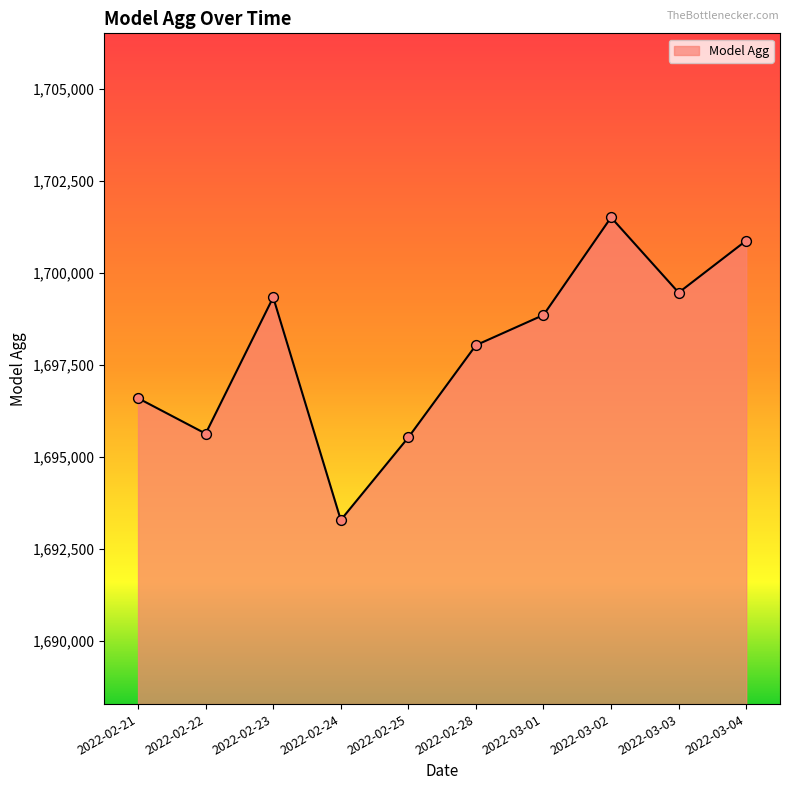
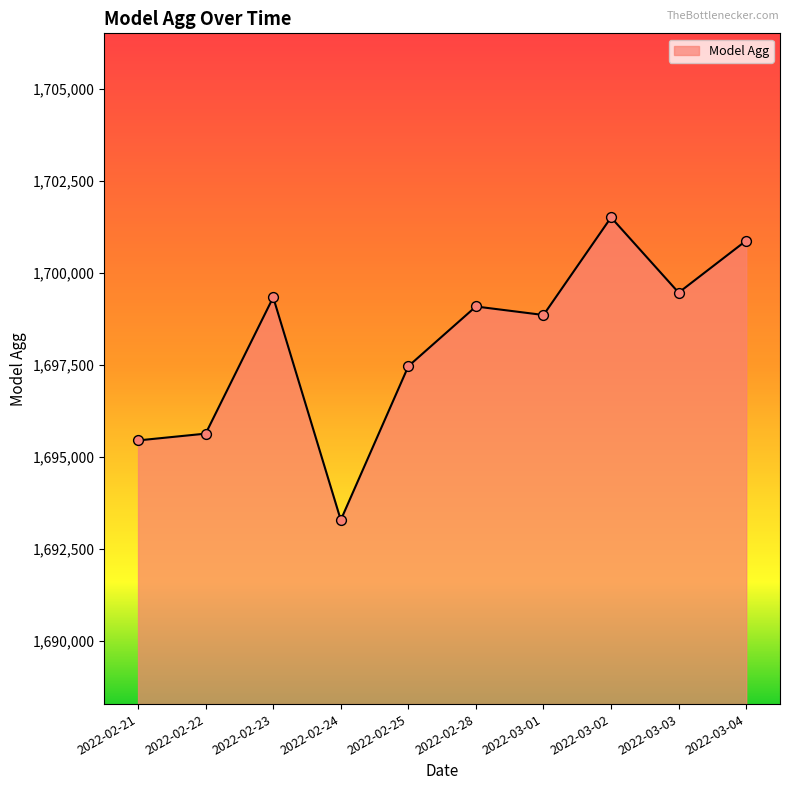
  {
-   "2022-02-21": "1,696,600",
+   "2022-02-21": "1,695,500",
    "2022-02-22": "1,695,600",
    "2022-02-23": "1,699,300",
    "2022-02-24": "1,693,300",
-   "2022-02-25": "1,695,500",
-   "2022-02-28": "1,698,000",
+   "2022-02-25": "1,697,500",
+   "2022-02-28": "1,699,100",
    "2022-03-01": "1,698,900",
    "2022-03-02": "1,701,500",
    "2022-03-03": "1,699,500",
    "2022-03-04": "1,700,900"
  }
